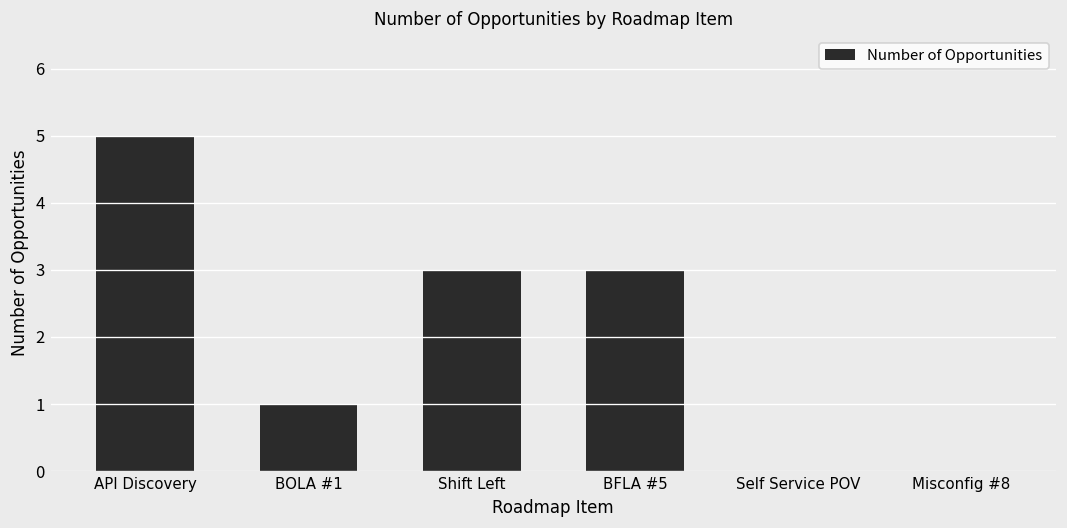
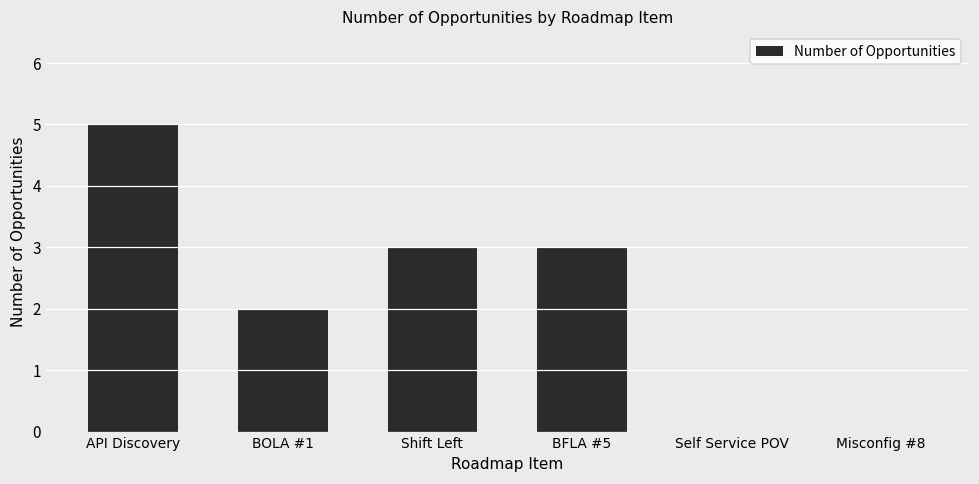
  {
    "API Discovery": 5,
-   "BOLA #1": 1,
+   "BOLA #1": 2,
    "Shift Left": 3,
    "BFLA #5": 3,
    "Self Service POV": 0,
    "Misconfig #8": 0
  }
